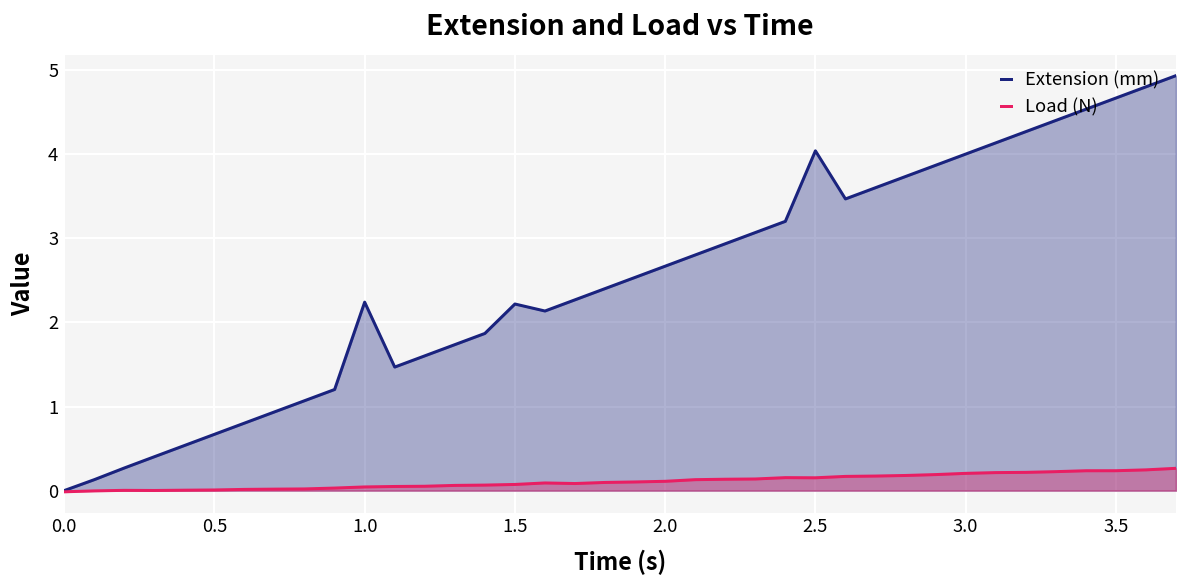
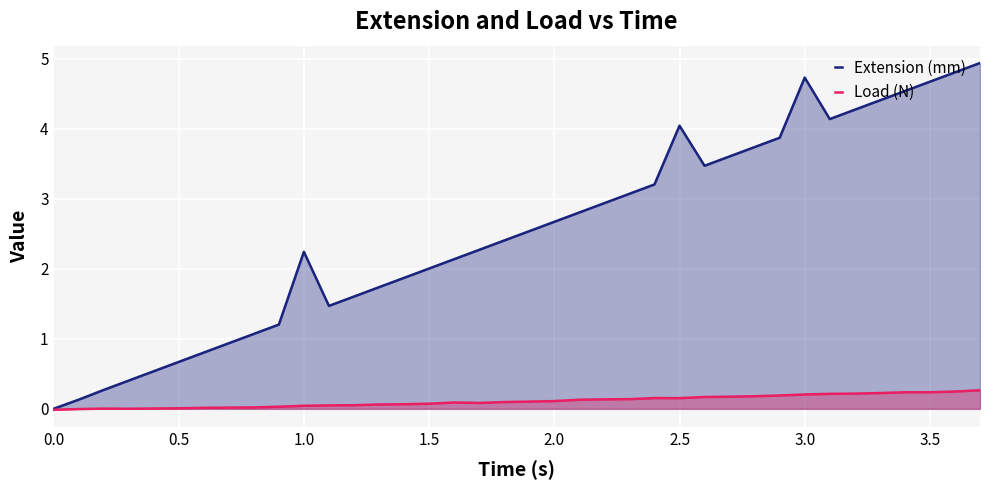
  {
    "Extension (mm)": {
      "0.5": 0.7,
      "1.0": 2.2,
-     "1.5": 2.2,
+     "1.5": 2.0,
      "2.0": 2.7,
      "2.5": 4.0,
-     "3.0": 4.0,
+     "3.0": 4.7,
      "3.5": 4.7
    }
  }
